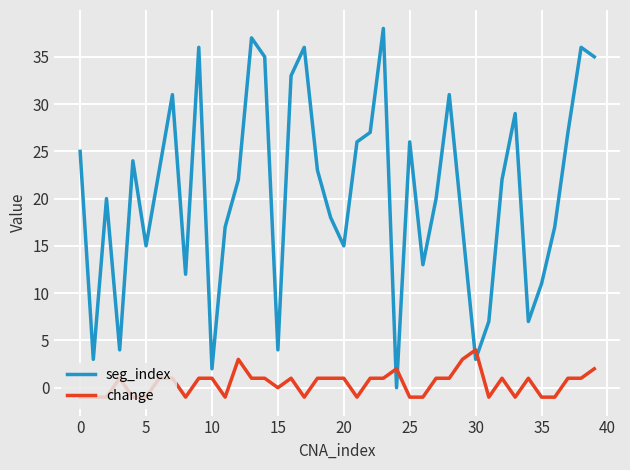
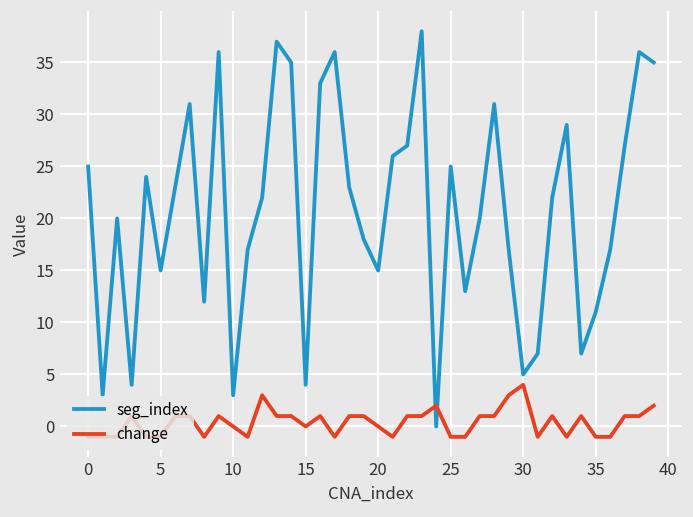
  {
    "seg_index": {
      "0": 25,
      "5": 15,
-     "10": 2,
+     "10": 3,
      "15": 4,
      "20": 15,
-     "25": 26,
-     "30": 3,
+     "25": 25,
+     "30": 5,
      "35": 11
    },
    "change": {
-     "10": 1,
+     "10": 0,
      "15": 0,
-     "20": 1,
+     "20": 0,
      "25": -1,
      "30": 4,
      "35": -1
    }
  }
